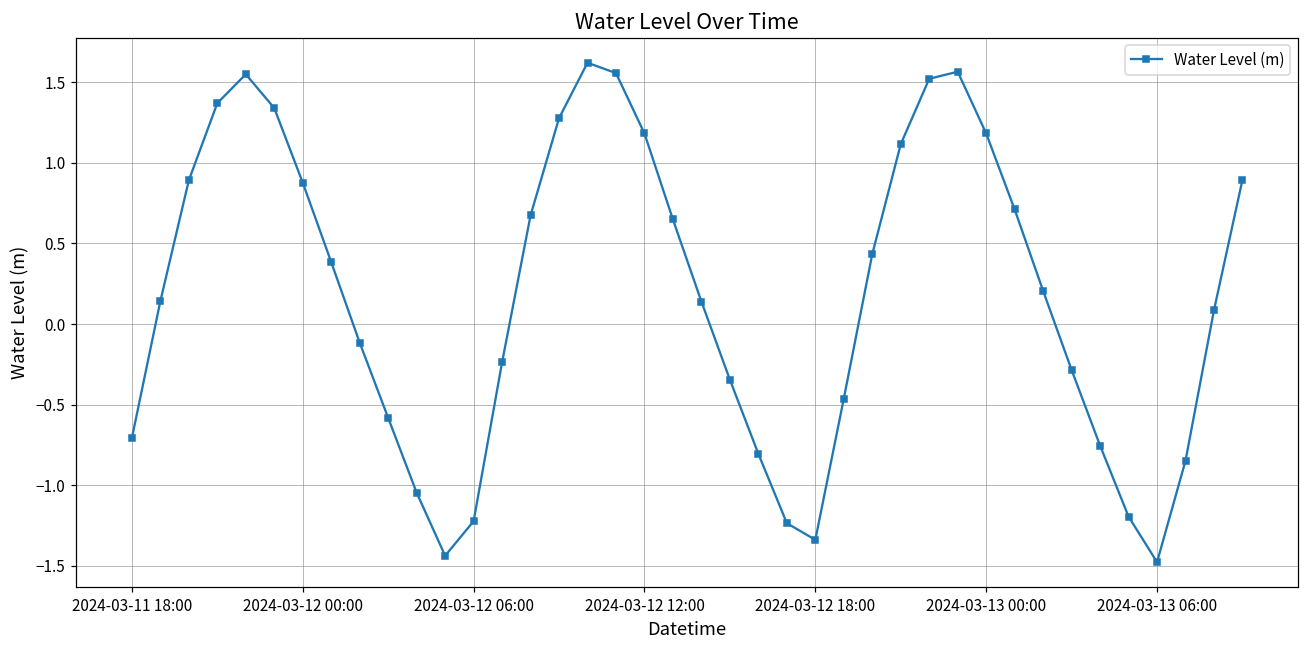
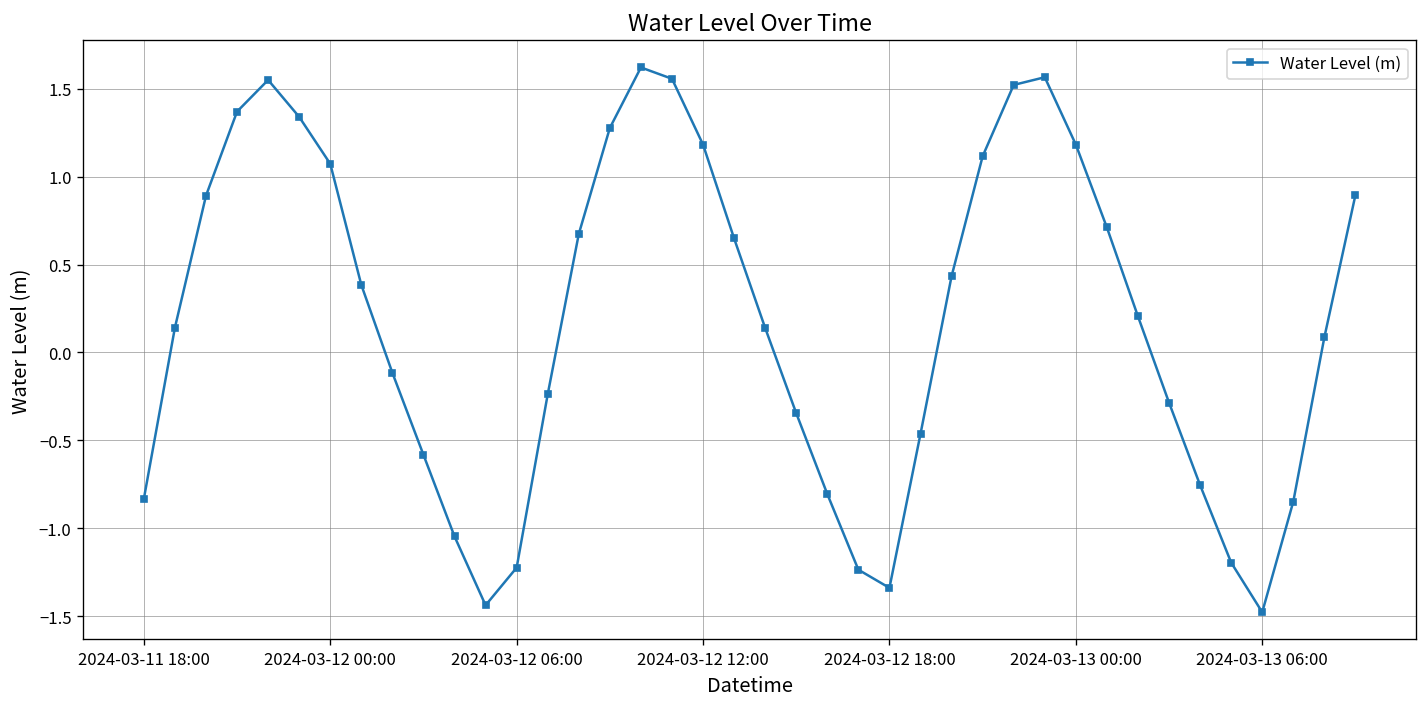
  {
-   "2024-03-11 18:00": -0.71,
-   "2024-03-12 00:00": 0.88,
+   "2024-03-11 18:00": -0.83,
+   "2024-03-12 00:00": 1.07,
    "2024-03-12 06:00": -1.22,
    "2024-03-12 12:00": 1.18,
    "2024-03-12 18:00": -1.34,
    "2024-03-13 00:00": 1.18,
    "2024-03-13 06:00": -1.48
  }
